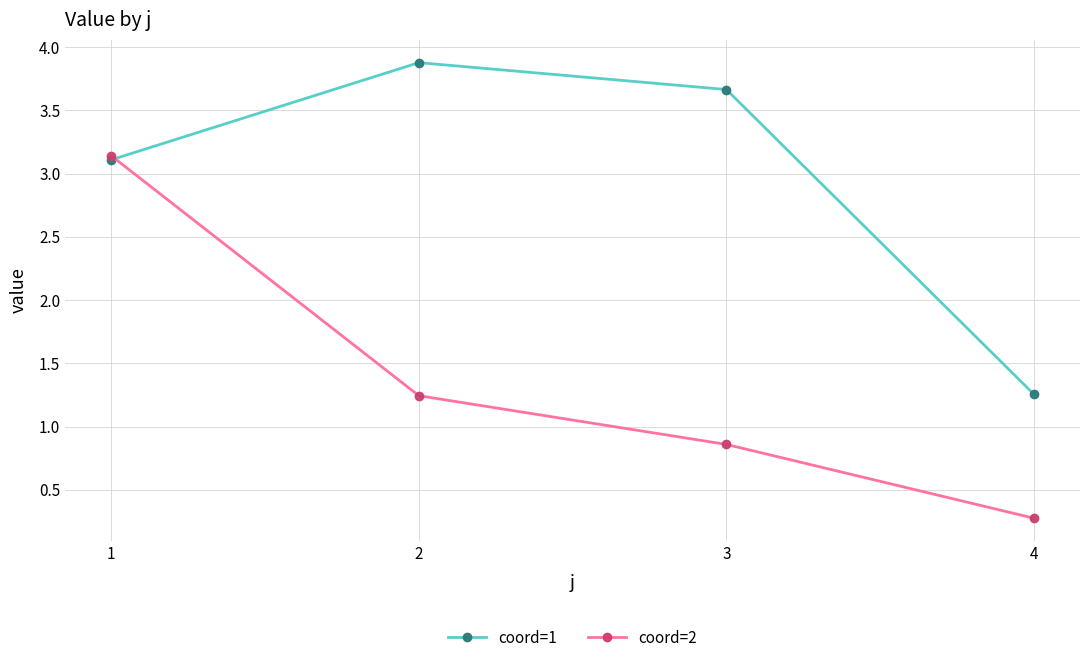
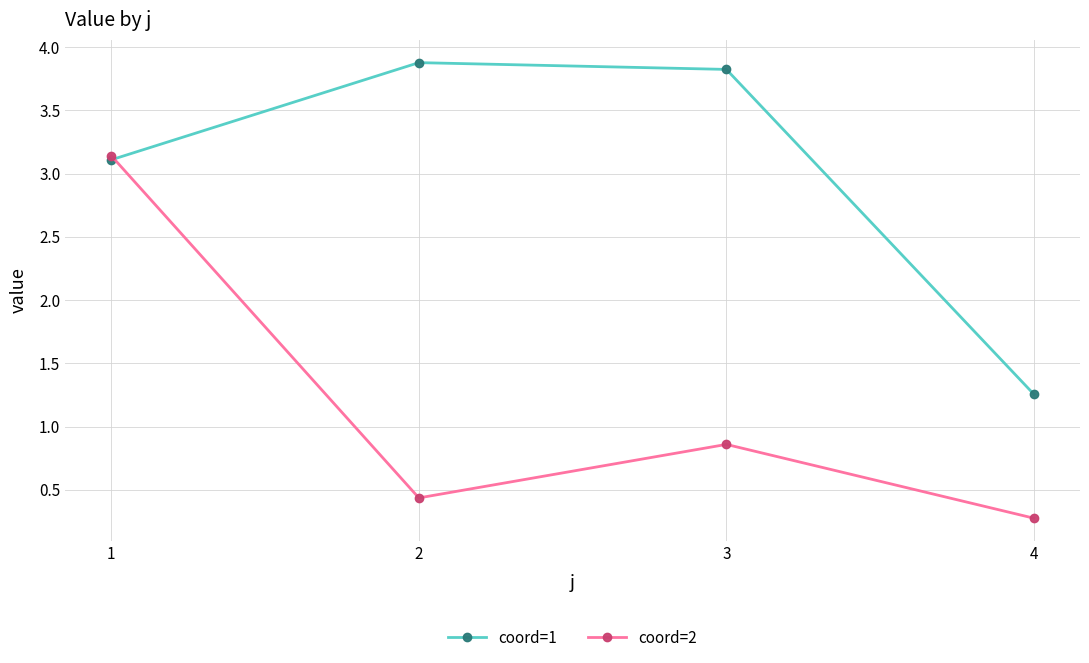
  {
    "coord=1": {
      "1": 3.11,
      "2": 3.88,
-     "3": 3.66,
+     "3": 3.82,
      "4": 1.26
    },
    "coord=2": {
      "1": 3.14,
-     "2": 1.24,
+     "2": 0.44,
      "3": 0.86,
      "4": 0.28
    }
  }
